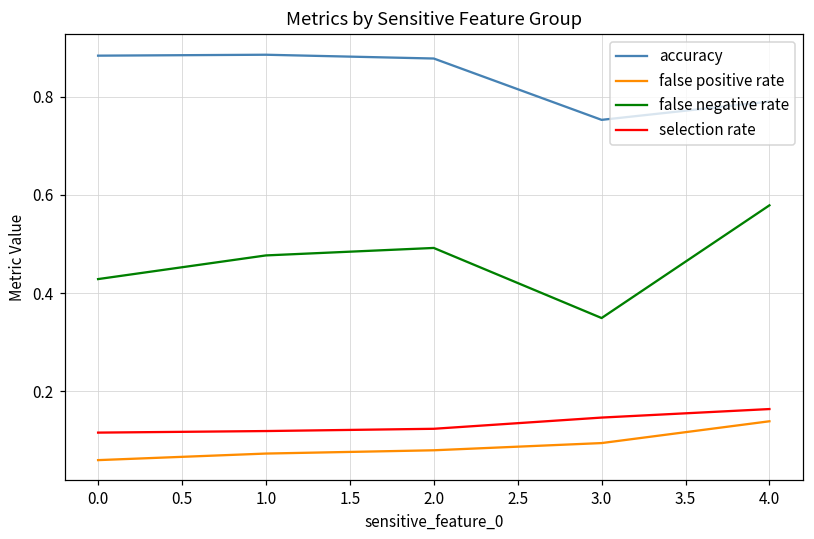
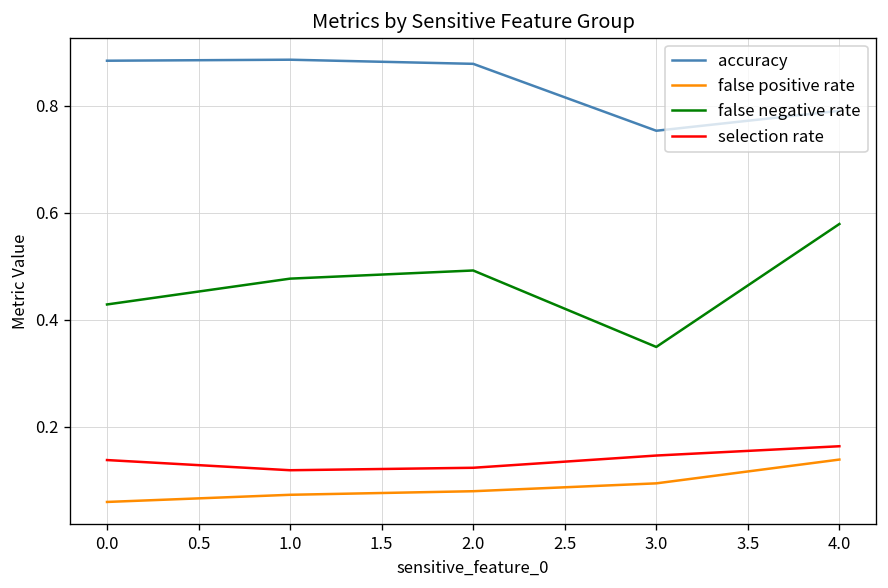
  {
    "accuracy": {
      "0.0": 0.88,
      "1.0": 0.89,
      "2.0": 0.88,
      "3.0": 0.75
    },
    "false positive rate": {
      "0.0": 0.06,
      "1.0": 0.07,
      "2.0": 0.08,
      "3.0": 0.09,
      "4.0": 0.14
    },
    "false negative rate": {
      "0.0": 0.43,
      "1.0": 0.48,
      "2.0": 0.49,
      "3.0": 0.35,
      "4.0": 0.58
    },
    "selection rate": {
-     "0.0": 0.12,
+     "0.0": 0.14,
      "1.0": 0.12,
      "2.0": 0.12,
      "3.0": 0.15,
      "4.0": 0.16
    }
  }
